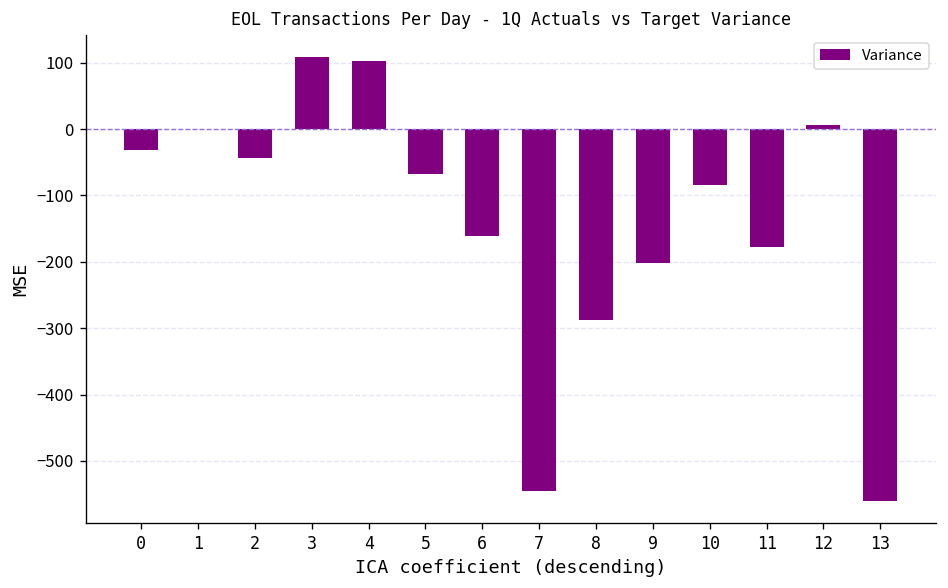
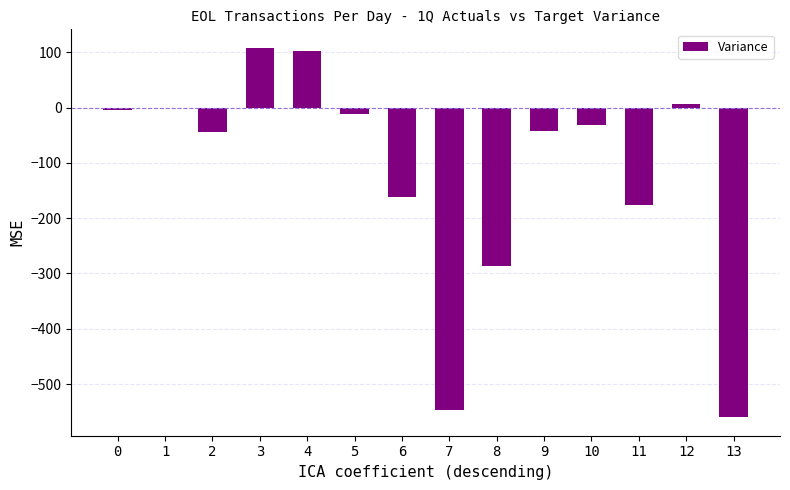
  {
-   "0": -30,
+   "0": 0,
    "1": 0,
    "2": -40,
    "3": 110,
    "4": 100,
-   "5": -70,
+   "5": -10,
    "6": -160,
    "7": -550,
    "8": -290,
-   "9": -200,
-   "10": -80,
+   "9": -40,
+   "10": -30,
    "11": -180,
    "12": 10,
    "13": -560
  }
